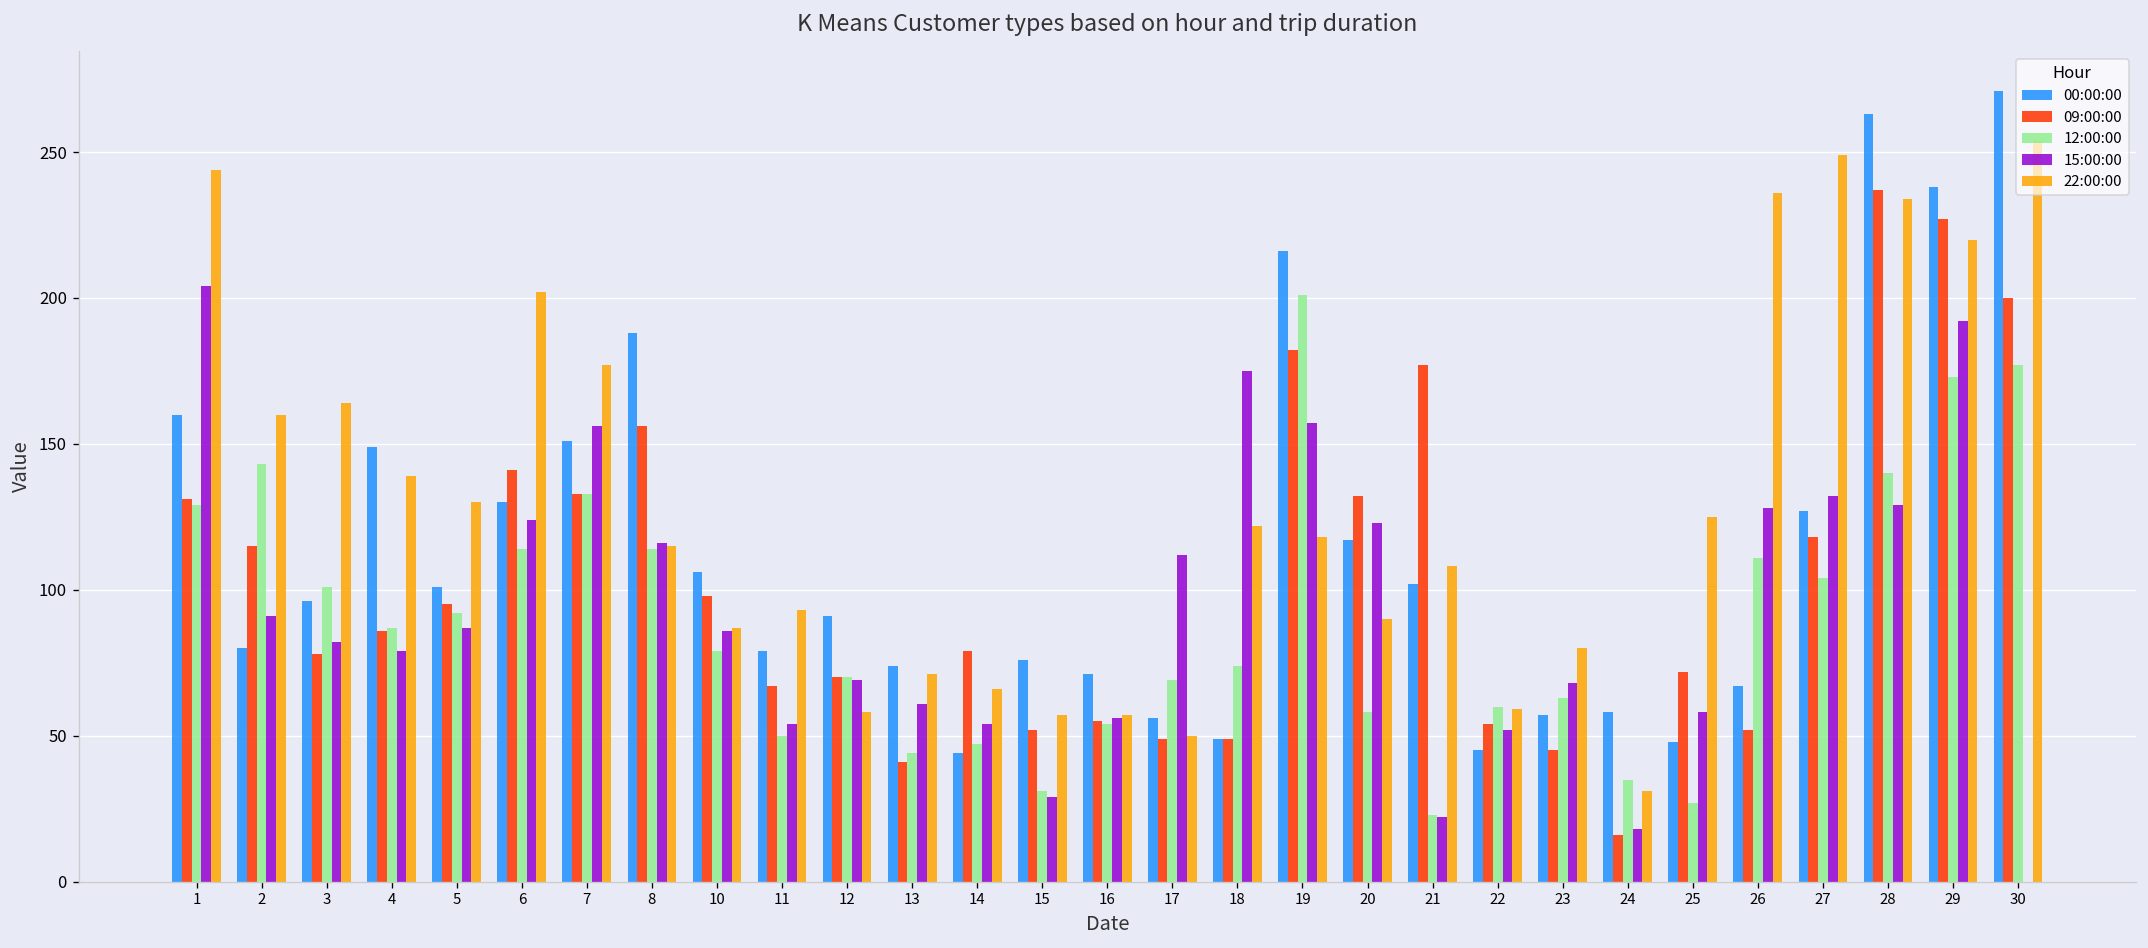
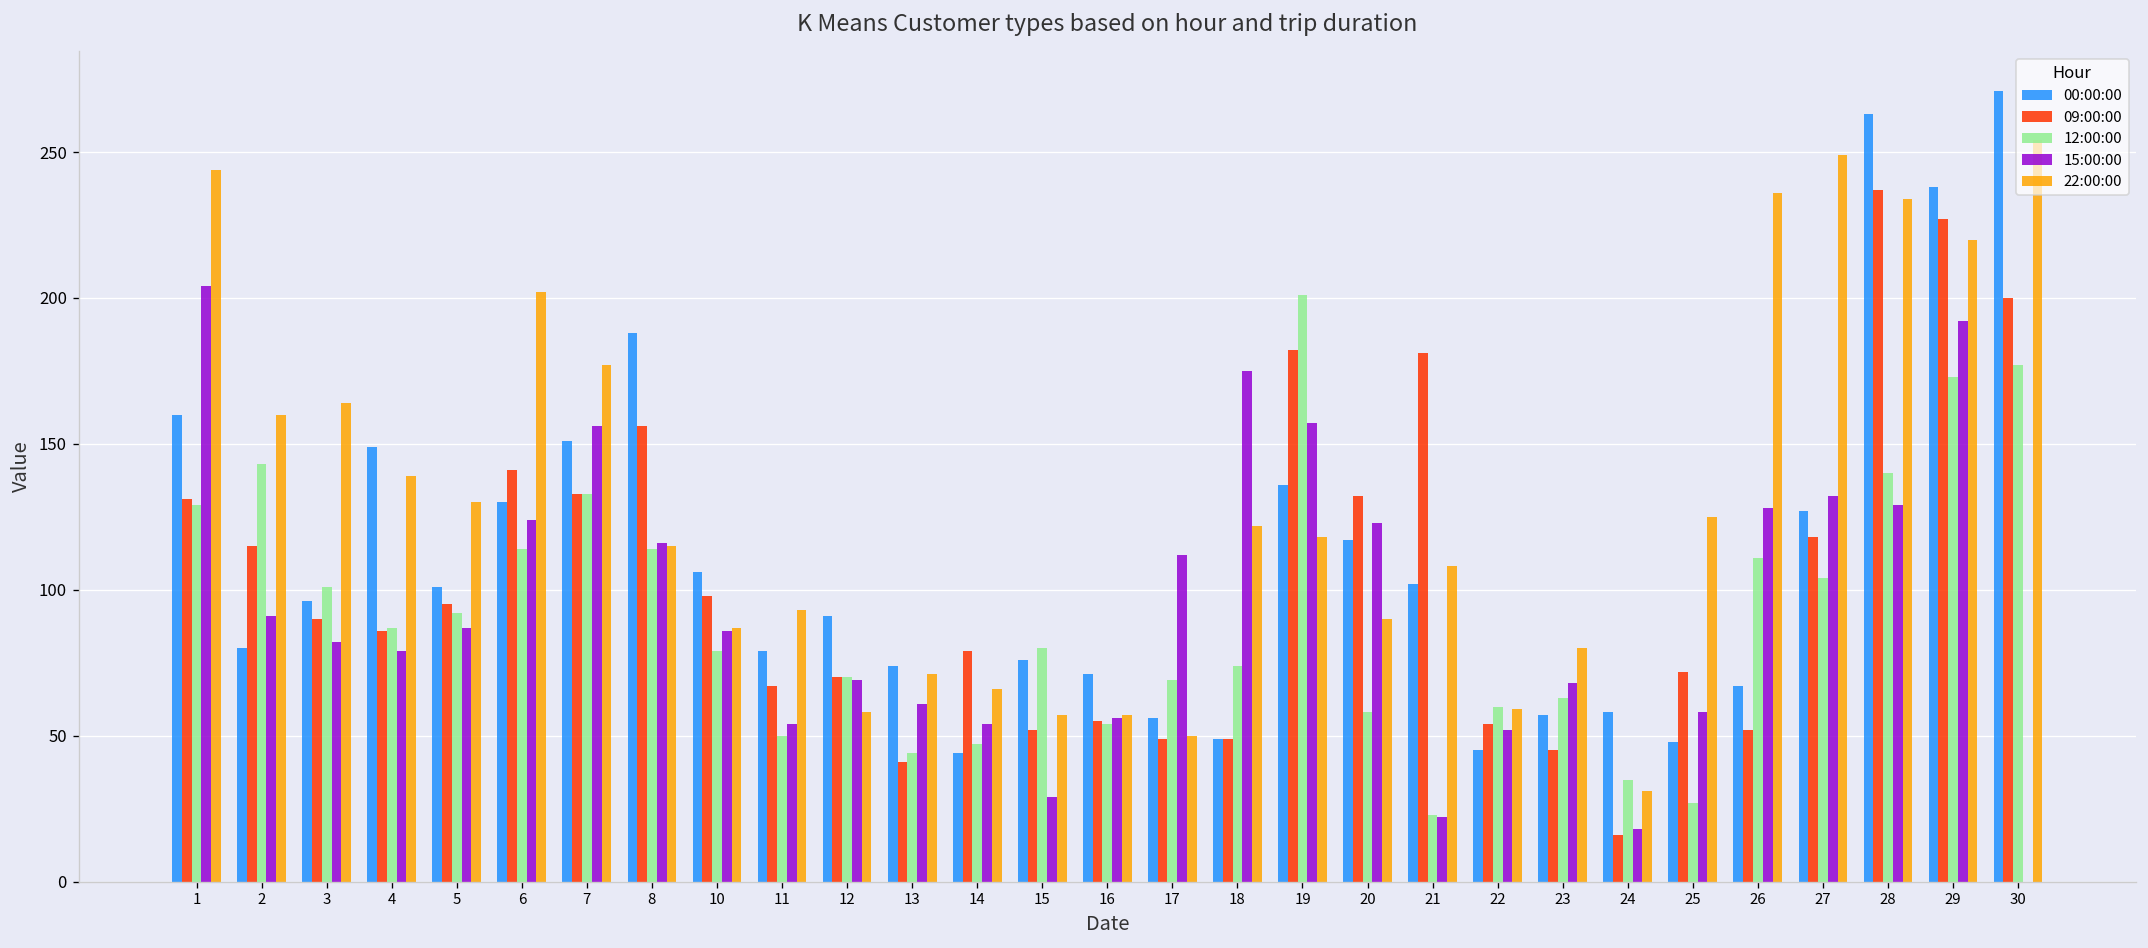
  {
    "00:00:00": {
      "1": 160,
      "2": 80,
      "3": 96,
      "4": 149,
      "5": 101,
      "6": 130,
      "7": 151,
      "8": 188,
      "10": 106,
      "11": 79,
      "12": 91,
      "13": 74,
      "14": 44,
      "15": 76,
      "16": 71,
      "17": 56,
      "18": 49,
-     "19": 216,
+     "19": 136,
      "20": 117,
      "21": 102,
      "22": 45,
      "23": 57,
      "24": 58,
      "25": 48,
      "26": 67,
      "27": 127,
      "28": 263,
      "29": 238,
      "30": 271
    },
    "09:00:00": {
      "1": 131,
      "2": 115,
-     "3": 78,
+     "3": 90,
      "4": 86,
      "5": 95,
      "6": 141,
      "7": 133,
      "8": 156,
      "10": 98,
      "11": 67,
      "12": 70,
      "13": 41,
      "14": 79,
      "15": 52,
      "16": 55,
      "17": 49,
      "18": 49,
      "19": 182,
      "20": 132,
-     "21": 177,
+     "21": 181,
      "22": 54,
      "23": 45,
      "24": 16,
      "25": 72,
      "26": 52,
      "27": 118,
      "28": 237,
      "29": 227,
      "30": 200
    },
    "12:00:00": {
      "1": 129,
      "2": 143,
      "3": 101,
      "4": 87,
      "5": 92,
      "6": 114,
      "7": 133,
      "8": 114,
      "10": 79,
      "11": 50,
      "12": 70,
      "13": 44,
      "14": 47,
-     "15": 31,
+     "15": 80,
      "16": 54,
      "17": 69,
      "18": 74,
      "19": 201,
      "20": 58,
      "21": 23,
      "22": 60,
      "23": 63,
      "24": 35,
      "25": 27,
      "26": 111,
      "27": 104,
      "28": 140,
      "29": 173,
      "30": 177
    },
    "15:00:00": {
      "1": 204,
      "2": 91,
      "3": 82,
      "4": 79,
      "5": 87,
      "6": 124,
      "7": 156,
      "8": 116,
      "10": 86,
      "11": 54,
      "12": 69,
      "13": 61,
      "14": 54,
      "15": 29,
      "16": 56,
      "17": 112,
      "18": 175,
      "19": 157,
      "20": 123,
      "21": 22,
      "22": 52,
      "23": 68,
      "24": 18,
      "25": 58,
      "26": 128,
      "27": 132,
      "28": 129,
      "29": 192,
      "30": 0
    },
    "22:00:00": {
      "1": 244,
      "2": 160,
      "3": 164,
      "4": 139,
      "5": 130,
      "6": 202,
      "7": 177,
      "8": 115,
      "10": 87,
      "11": 93,
      "12": 58,
      "13": 71,
      "14": 66,
      "15": 57,
      "16": 57,
      "17": 50,
      "18": 122,
      "19": 118,
      "20": 90,
      "21": 108,
      "22": 59,
      "23": 80,
      "24": 31,
      "25": 125,
      "26": 236,
      "27": 249,
      "28": 234,
      "29": 220
    }
  }
